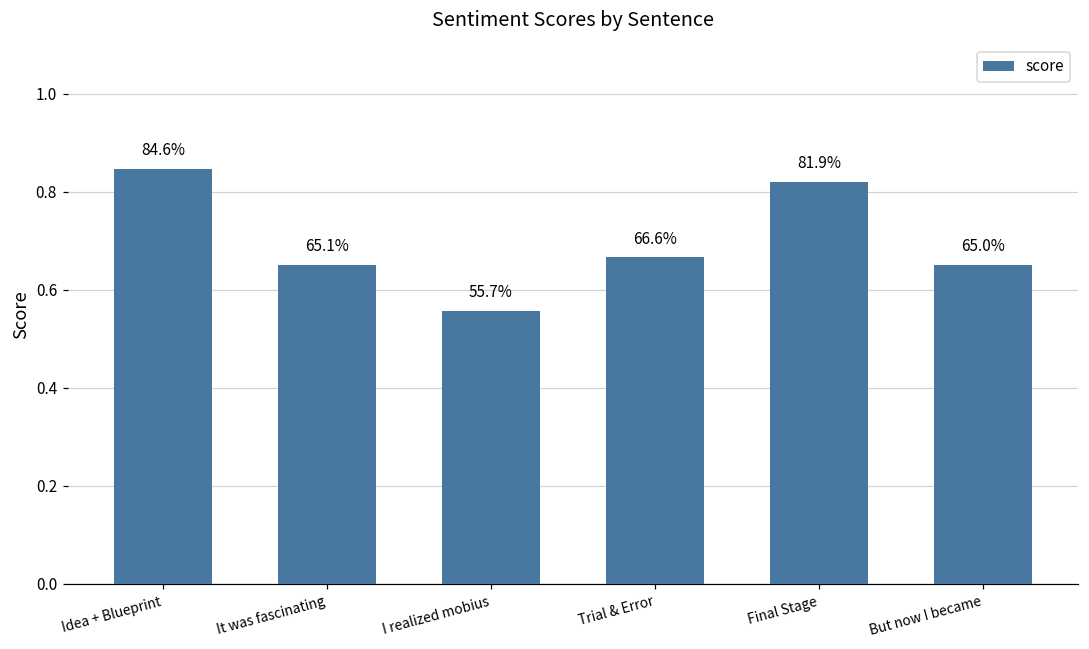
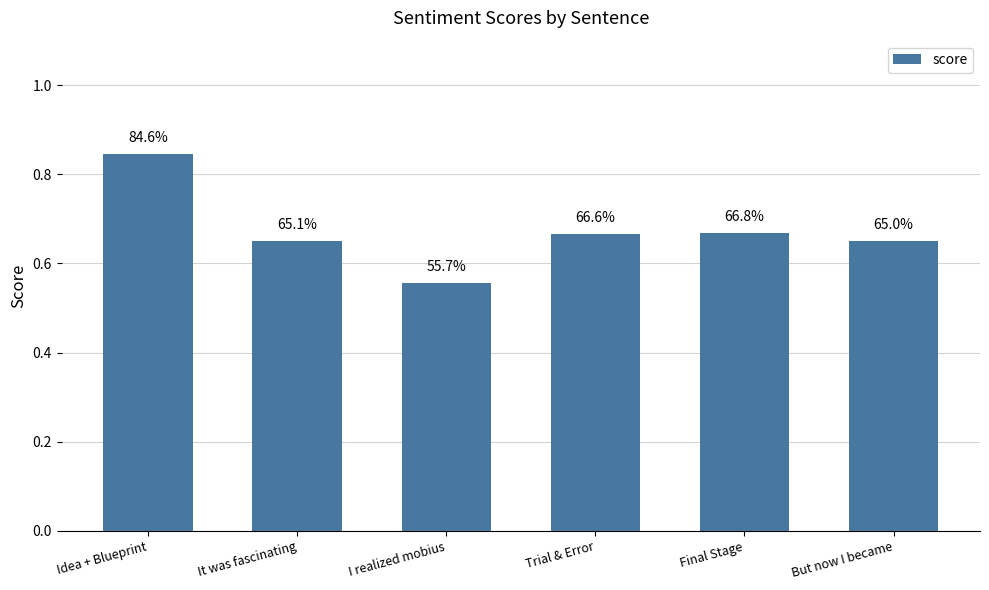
  {
    "Idea + Blueprint": "84.6%",
    "It was fascinating": "65.1%",
    "I realized mobius": "55.7%",
    "Trial & Error": "66.6%",
-   "Final Stage": "81.9%",
+   "Final Stage": "66.8%",
    "But now I became": "65.0%"
  }
